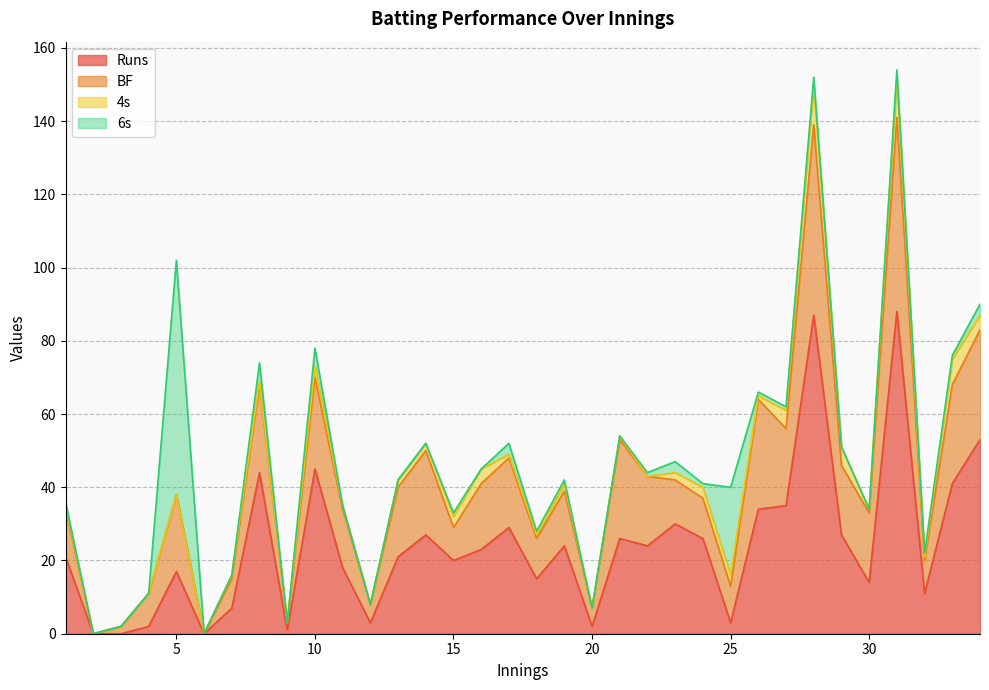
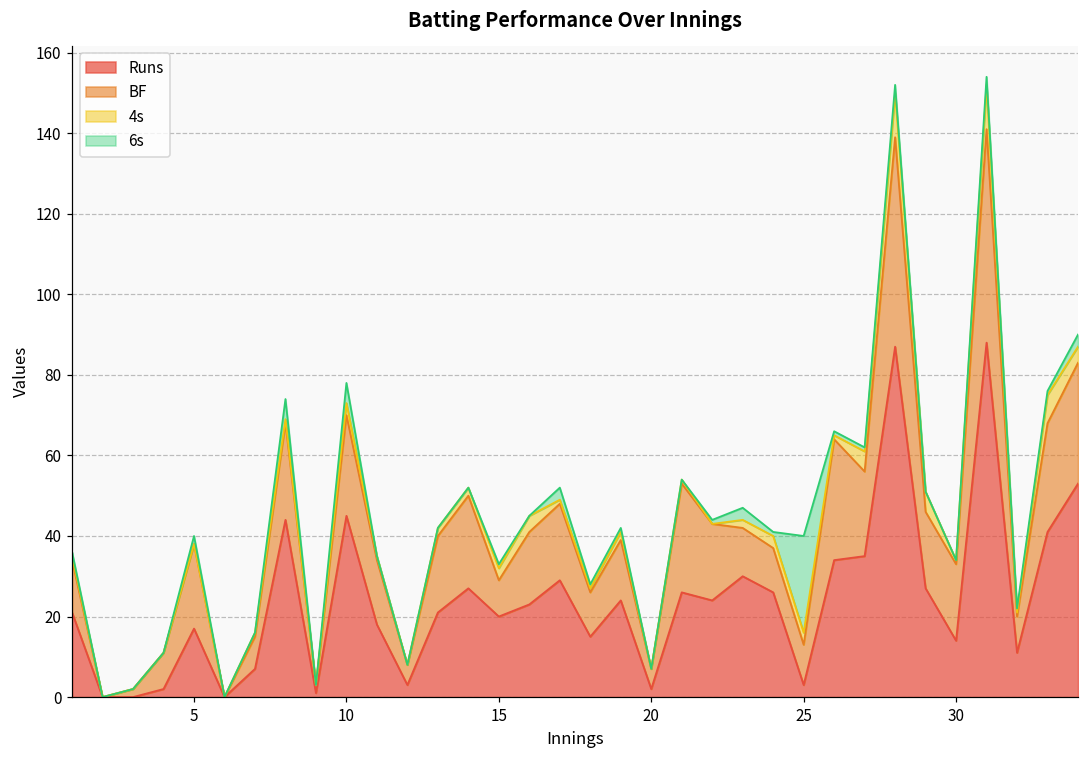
  {
    "4s": {
      "10": 3,
      "15": 3,
      "25": 3
    },
    "6s": {
-     "5": 64,
+     "5": 2,
      "10": 5,
      "15": 1,
      "25": 24
    }
  }
